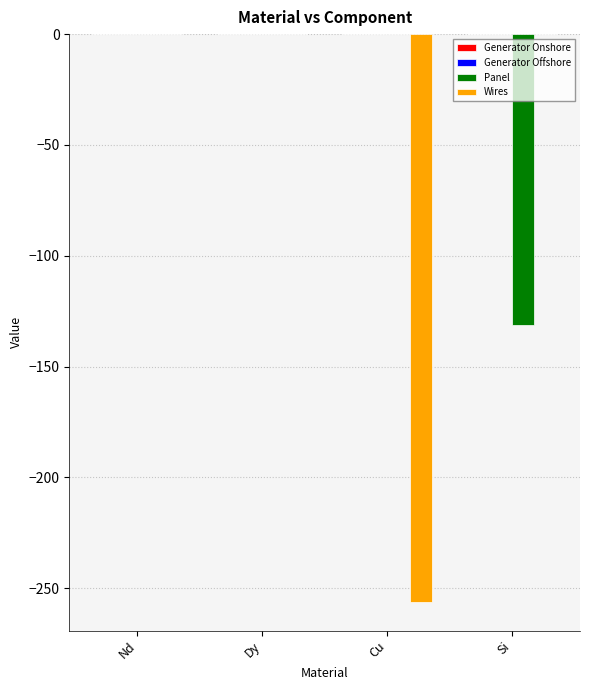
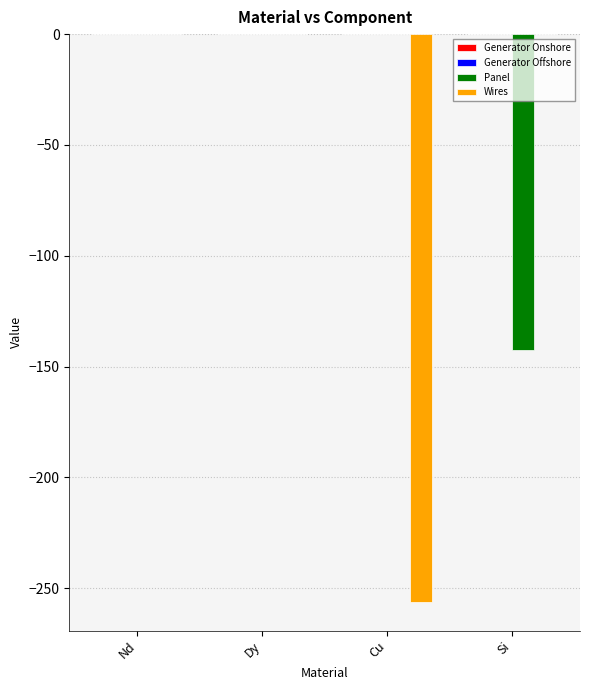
  {
    "Generator Onshore": {
      "Nd": 0,
      "Dy": 0,
      "Si": 0
    },
    "Generator Offshore": {
      "Dy": 0,
      "Si": 0
    },
    "Panel": {
      "Nd": 0,
      "Dy": 0,
      "Cu": 0,
-     "Si": -131
+     "Si": -143
    },
    "Wires": {
      "Nd": 0,
      "Dy": 0,
      "Cu": -256,
      "Si": 0
    }
  }
